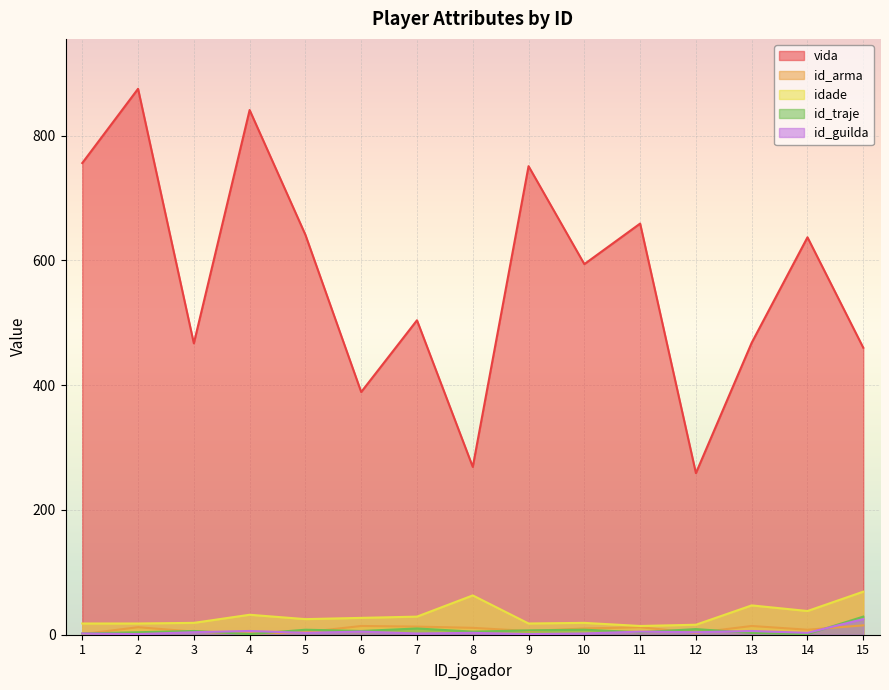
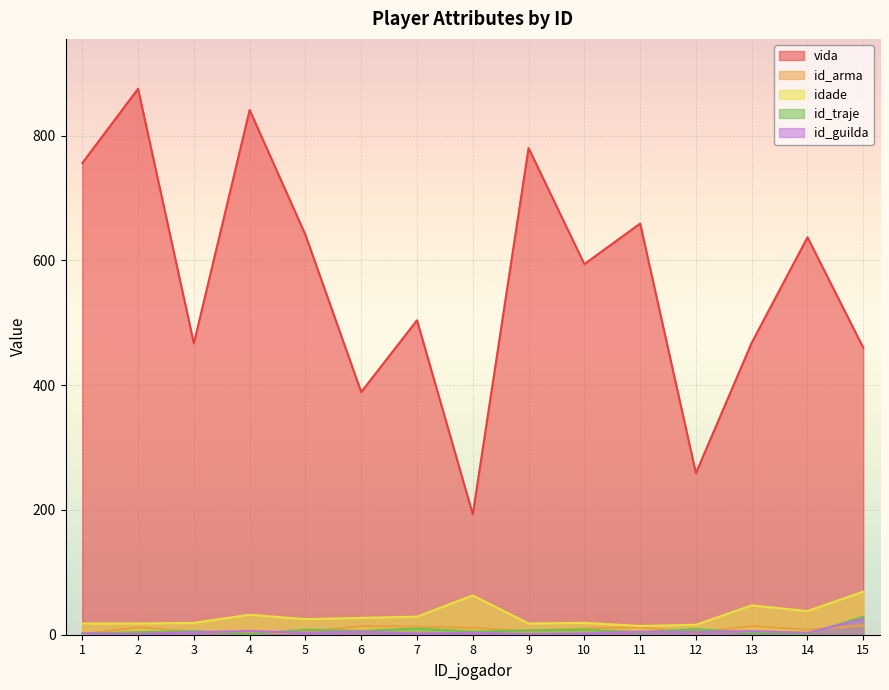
  {
    "vida": {
      "1": 760,
      "2": 880,
      "3": 470,
      "4": 840,
      "5": 640,
      "6": 390,
      "7": 500,
-     "8": 270,
-     "9": 750,
+     "8": 190,
+     "9": 780,
      "10": 590,
      "11": 660,
      "12": 260,
      "13": 470,
      "14": 640,
      "15": 460
    },
    "id_traje": {
      "12": 10
    },
    "id_guilda": {
      "7": 0,
      "9": 0,
      "10": 0
    }
  }
